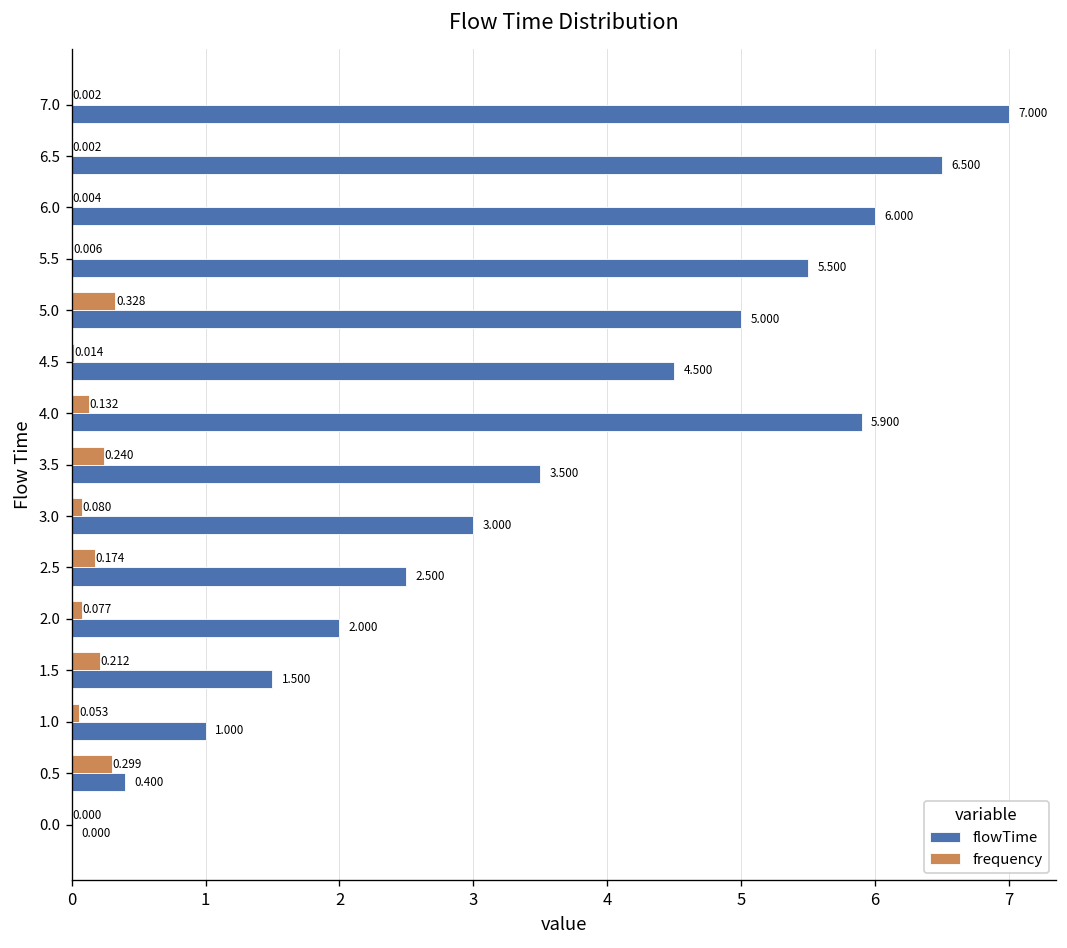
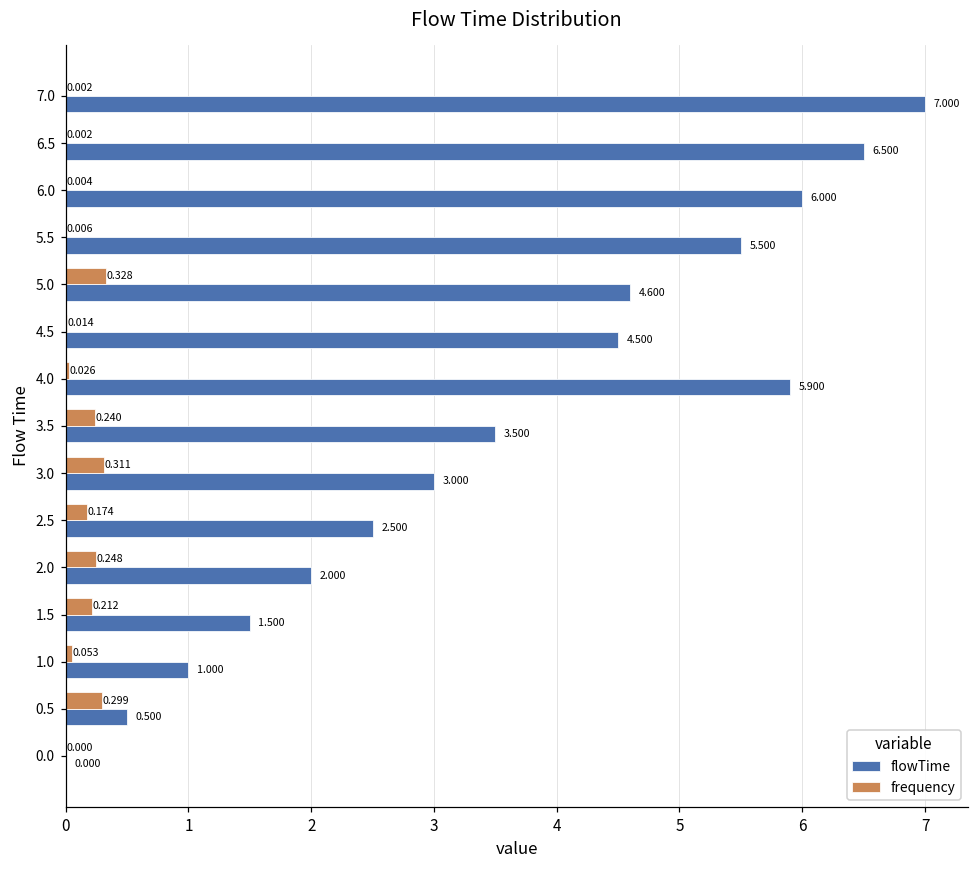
  {
    "flowTime": {
      "7.0": 7.000,
      "6.5": 6.500,
      "6.0": 6.000,
      "5.5": 5.500,
-     "5.0": 5.000,
+     "5.0": 4.600,
      "4.5": 4.500,
      "4.0": 5.900,
      "3.5": 3.500,
      "3.0": 3.000,
      "2.5": 2.500,
      "2.0": 2.000,
      "1.5": 1.500,
      "1.0": 1.000,
-     "0.5": 0.400,
+     "0.5": 0.500,
      "0.0": 0.000
    },
    "frequency": {
      "7.0": 0.002,
      "6.5": 0.002,
      "6.0": 0.004,
      "5.5": 0.006,
      "5.0": 0.328,
      "4.5": 0.014,
-     "4.0": 0.132,
+     "4.0": 0.026,
      "3.5": 0.240,
-     "3.0": 0.080,
+     "3.0": 0.311,
      "2.5": 0.174,
-     "2.0": 0.077,
+     "2.0": 0.248,
      "1.5": 0.212,
      "1.0": 0.053,
      "0.5": 0.299,
      "0.0": 0.000
    }
  }
